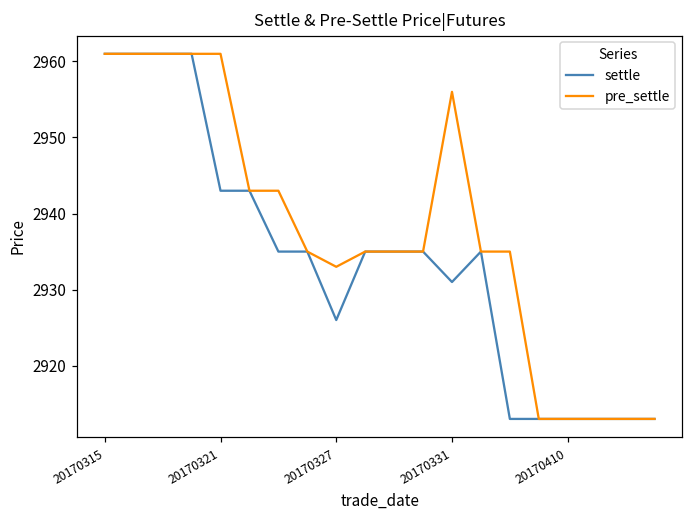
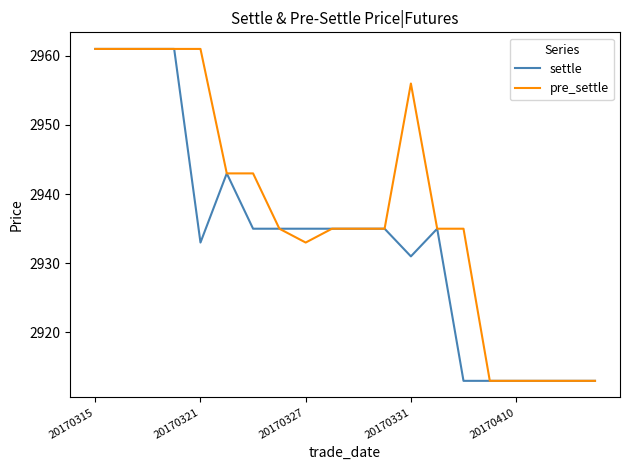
  {
    "settle": {
-     "20170321": 2943,
-     "20170327": 2926,
+     "20170321": 2933,
+     "20170327": 2935,
      "20170331": 2931
    },
    "pre_settle": {
      "20170321": 2961,
      "20170327": 2933,
      "20170331": 2956
    }
  }
